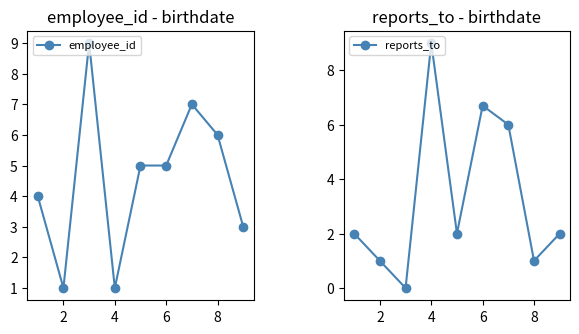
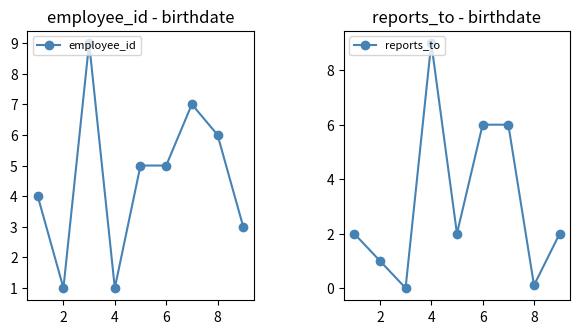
  {
    "employee_id - birthdate": {
      "2": 1.0,
      "4": 1.0,
      "6": 5.0,
      "8": 6.0
    },
    "reports_to - birthdate": {
      "2": 1.0,
-     "6": 6.7,
-     "8": 1.0
+     "6": 6.0,
+     "8": 0.1
    }
  }
